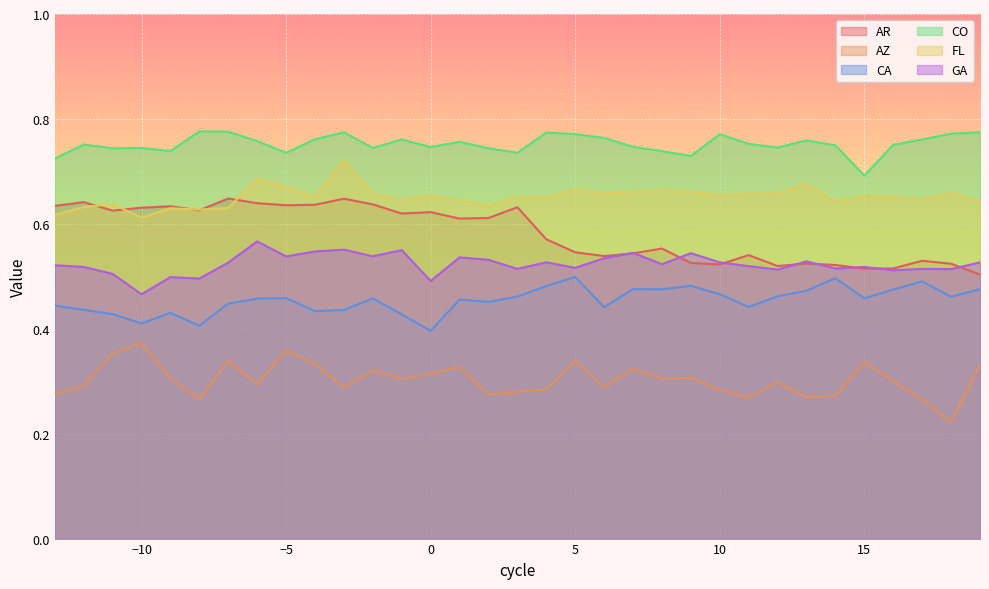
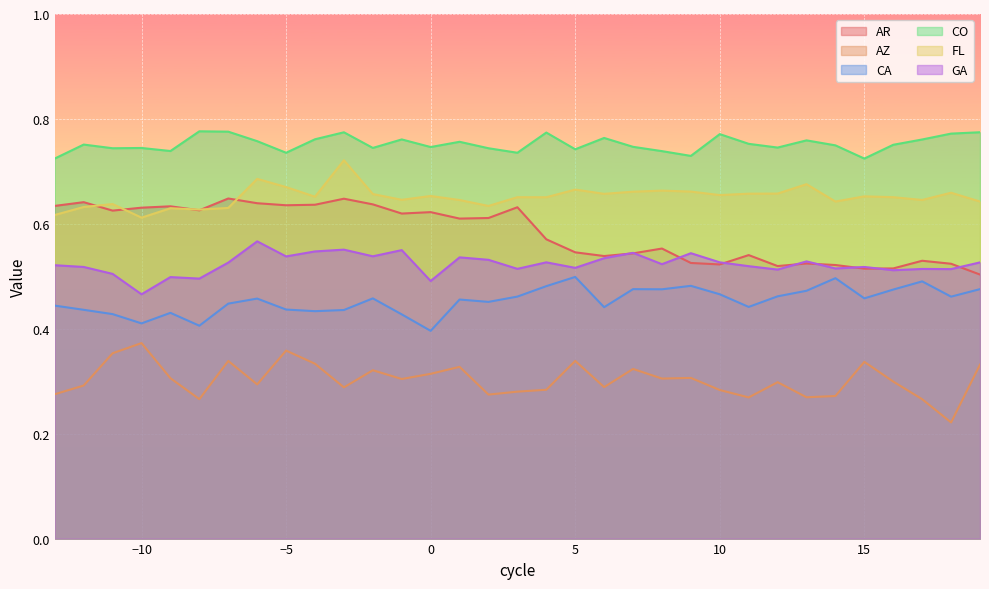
  {
    "CA": {
      "−10": 0.41,
-     "−5": 0.46,
+     "−5": 0.44,
      "0": 0.40,
      "5": 0.50,
      "10": 0.47,
      "15": 0.46
    },
    "CO": {
      "−10": 0.74,
      "−5": 0.74,
      "0": 0.75,
-     "5": 0.77,
+     "5": 0.74,
      "10": 0.77,
-     "15": 0.69
+     "15": 0.72
    },
    "GA": {
      "−10": 0.47,
      "−5": 0.54,
      "0": 0.49,
      "5": 0.52
    }
  }
